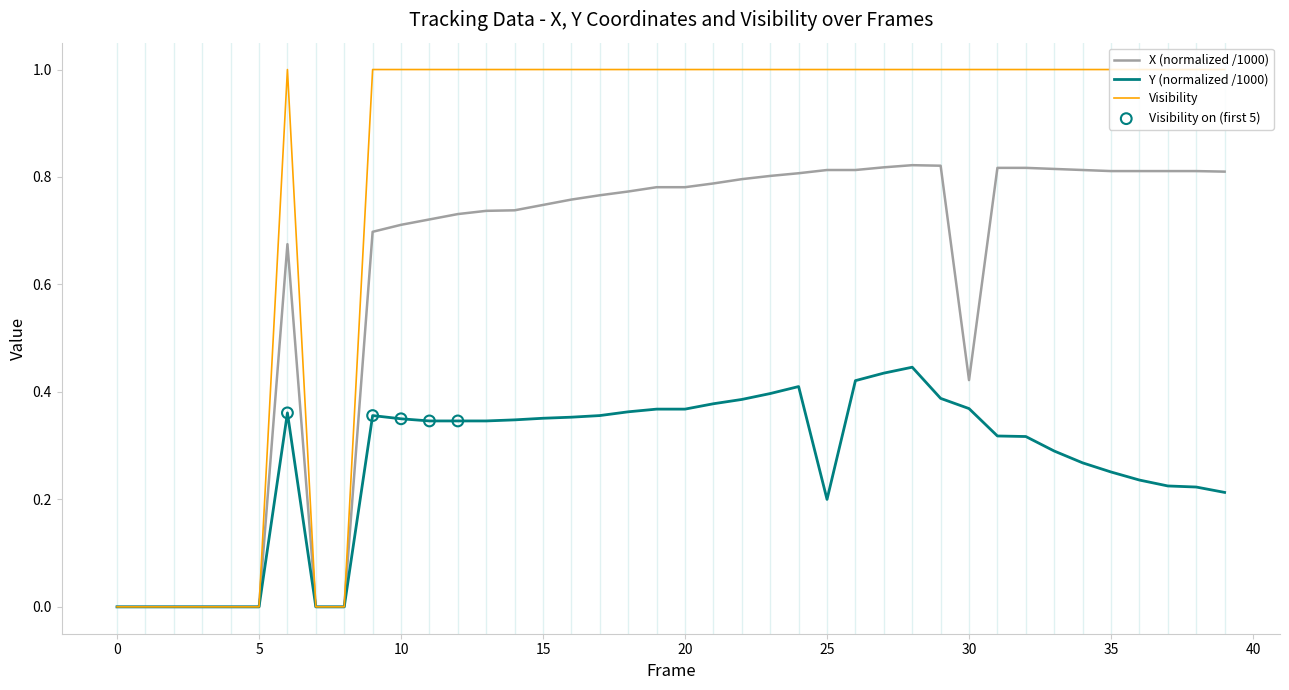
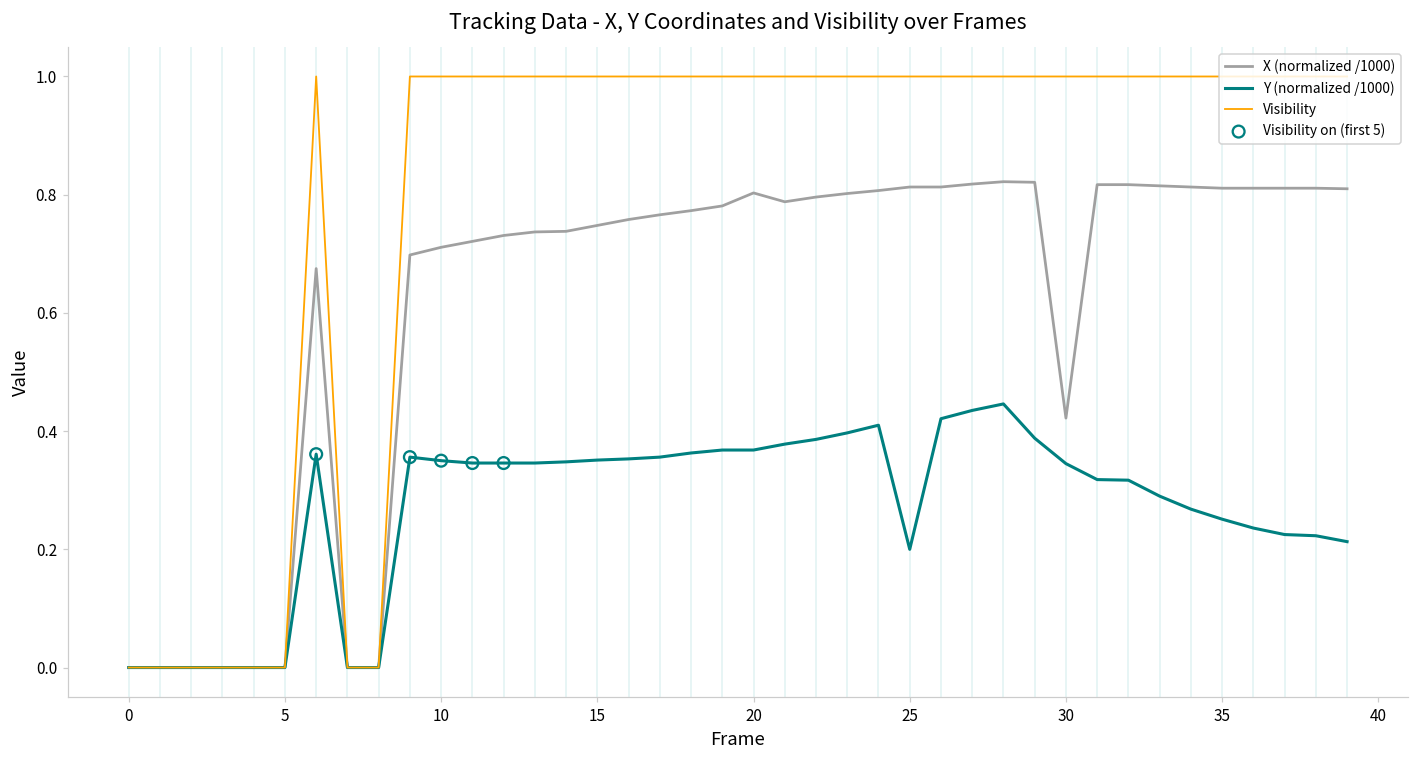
  {
    "X (normalized /1000)": {
      "10": 0.71,
      "15": 0.75,
-     "20": 0.78,
+     "20": 0.80,
      "25": 0.81,
      "30": 0.42,
      "35": 0.81
    },
    "Y (normalized /1000)": {
      "15": 0.35,
      "20": 0.37,
      "25": 0.20,
-     "30": 0.37,
+     "30": 0.35,
      "35": 0.25
    },
    "Visibility": {
      "10": 1.00,
      "15": 1.00,
      "20": 1.00,
      "25": 1.00,
      "30": 1.00
    }
  }
